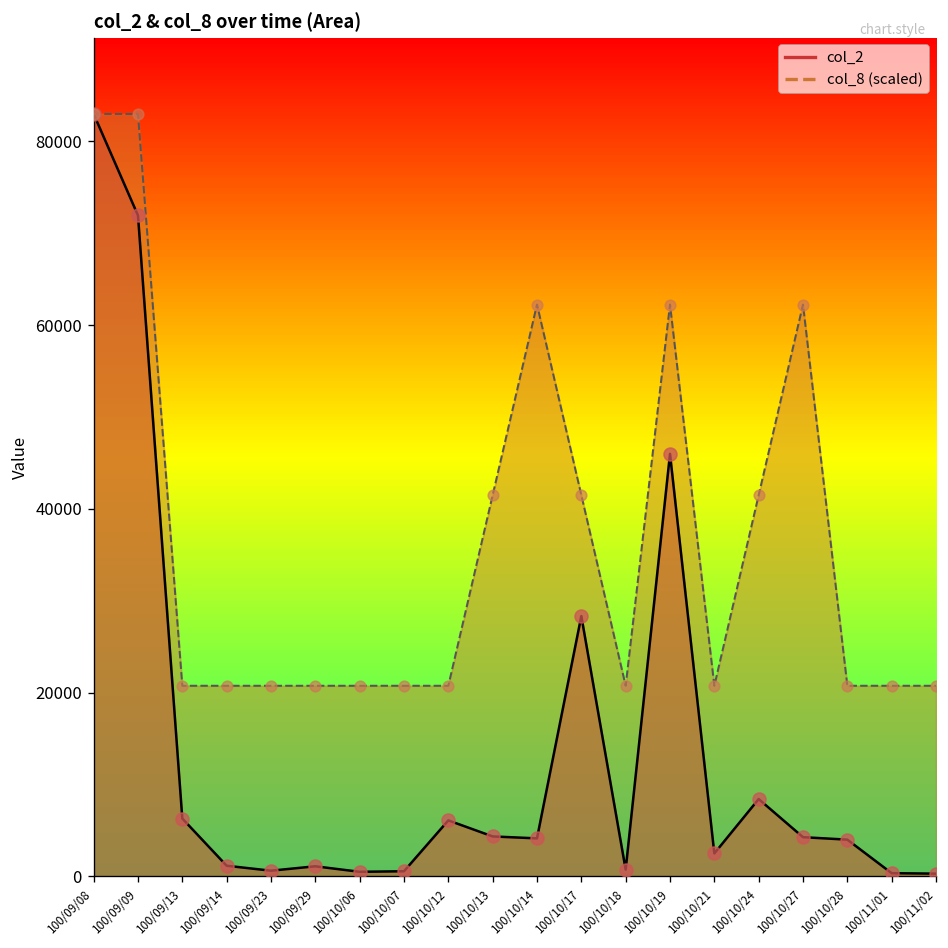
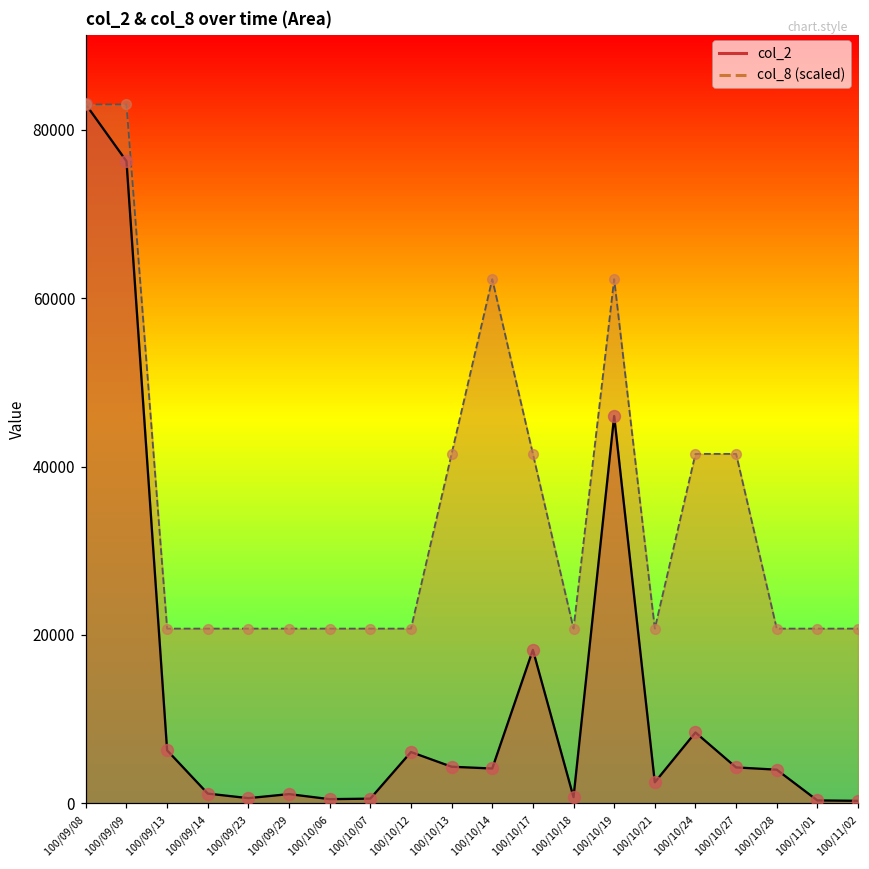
  {
    "col_2": {
-     "100/09/09": 72000,
+     "100/09/09": 76000,
      "100/09/13": 6000,
      "100/09/14": 1000,
      "100/09/23": 1000,
      "100/09/29": 1000,
      "100/10/06": 1000,
      "100/10/07": 1000,
      "100/10/12": 6000,
      "100/10/13": 4000,
      "100/10/14": 4000,
-     "100/10/17": 28000,
+     "100/10/17": 18000,
      "100/10/18": 1000,
      "100/10/19": 46000,
      "100/10/21": 3000,
      "100/10/24": 8000,
      "100/10/27": 4000,
      "100/10/28": 4000,
      "100/11/01": 0,
      "100/11/02": 0
    },
    "col_8 (scaled)": {
      "100/09/09": 83000,
      "100/09/13": 21000,
      "100/09/14": 21000,
      "100/09/23": 21000,
      "100/09/29": 21000,
      "100/10/06": 21000,
      "100/10/07": 21000,
      "100/10/12": 21000,
      "100/10/13": 42000,
      "100/10/14": 62000,
      "100/10/17": 42000,
      "100/10/18": 21000,
      "100/10/19": 62000,
      "100/10/21": 21000,
      "100/10/24": 42000,
-     "100/10/27": 62000,
+     "100/10/27": 42000,
      "100/10/28": 21000,
      "100/11/01": 21000,
      "100/11/02": 21000
    }
  }
